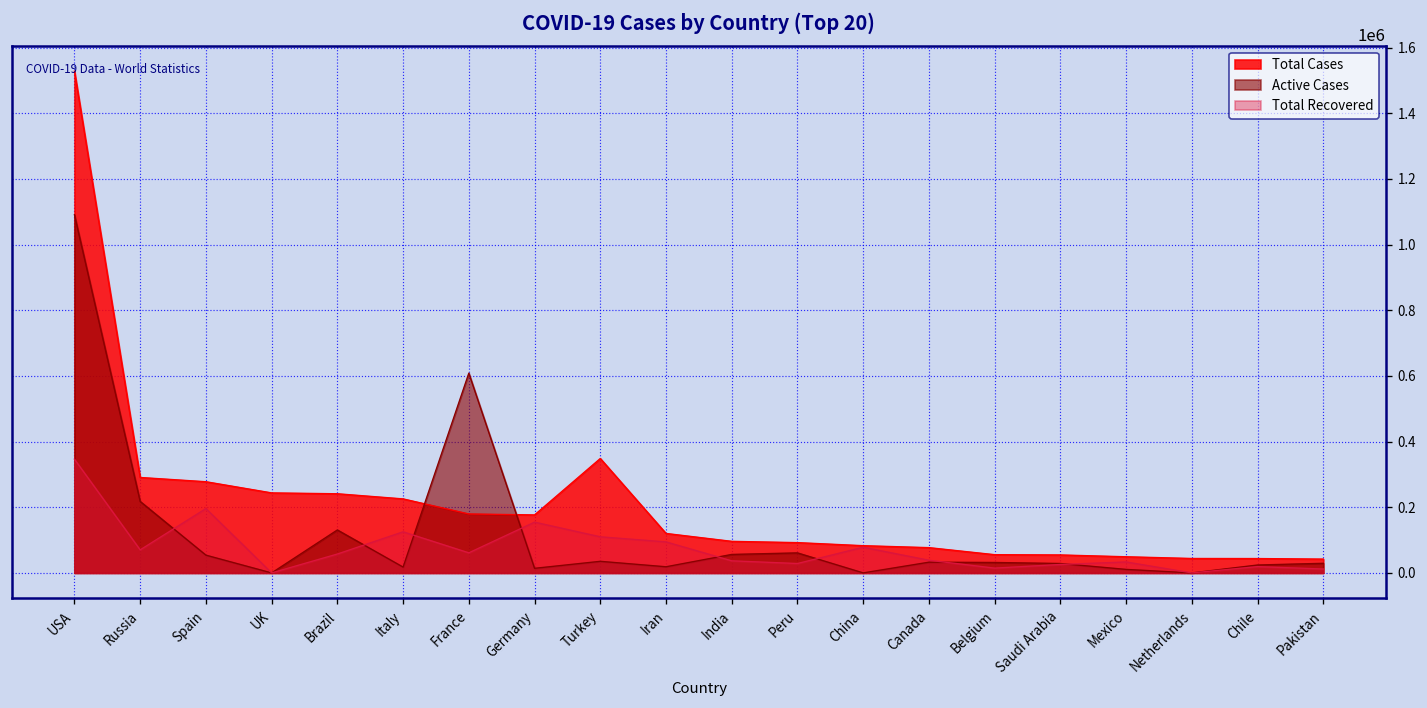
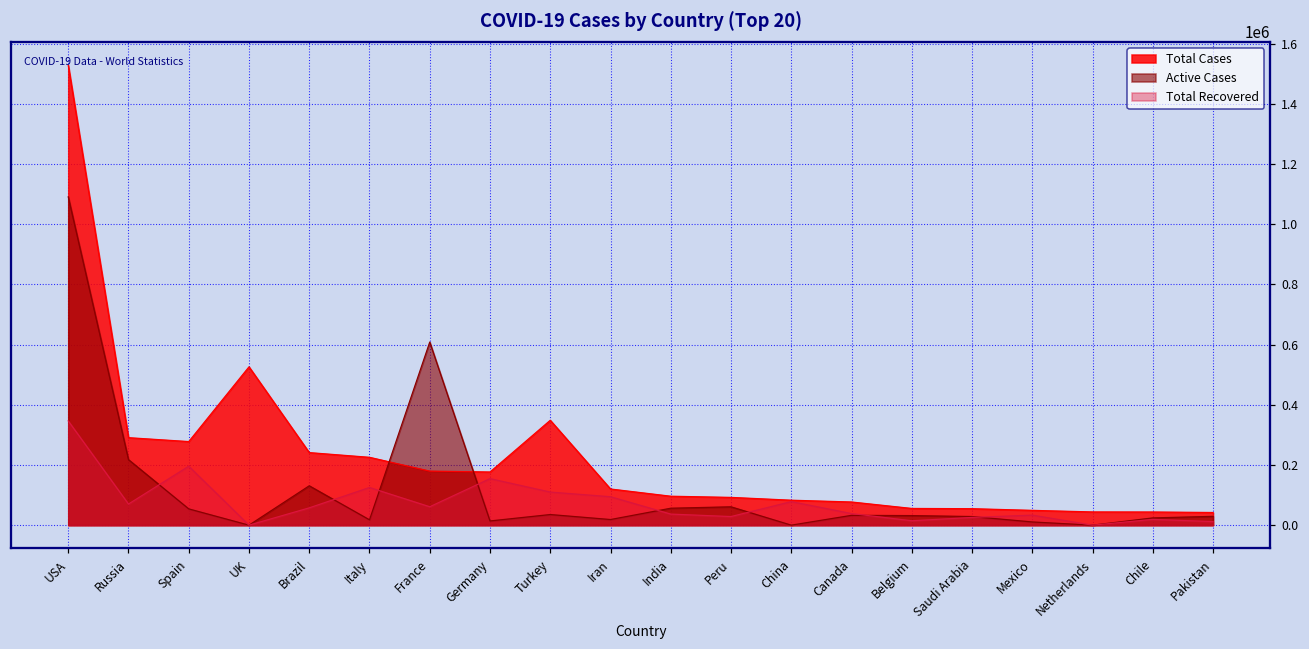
  {
    "Total Cases": {
      "USA": 1530000,
      "Russia": 290000,
      "Spain": 280000,
-     "UK": 240000,
+     "UK": 530000,
      "Brazil": 240000,
      "Italy": 230000,
      "France": 180000,
      "Germany": 180000,
      "Turkey": 350000,
      "Iran": 120000,
      "India": 100000,
      "Peru": 90000,
      "Canada": 80000,
      "Belgium": 60000,
      "Saudi Arabia": 50000,
      "Mexico": 50000,
      "Netherlands": 40000,
      "Chile": 40000,
      "Pakistan": 40000
    },
    "Active Cases": {
      "USA": 1090000,
      "Russia": 220000,
      "Spain": 50000,
      "Brazil": 130000,
      "Italy": 20000,
      "France": 610000,
      "Germany": 10000,
      "Turkey": 40000,
      "Iran": 20000,
      "India": 60000,
      "Peru": 60000,
      "China": 0,
      "Belgium": 30000,
      "Mexico": 10000,
      "Pakistan": 30000
    },
    "Total Recovered": {
      "USA": 350000,
      "Russia": 70000,
      "Spain": 200000,
      "Brazil": 60000,
      "Italy": 130000,
      "France": 60000,
      "Germany": 150000,
      "Turkey": 110000,
      "Iran": 90000,
      "India": 40000,
      "Peru": 30000,
      "Belgium": 10000,
      "Mexico": 30000,
      "Pakistan": 10000
    }
  }
